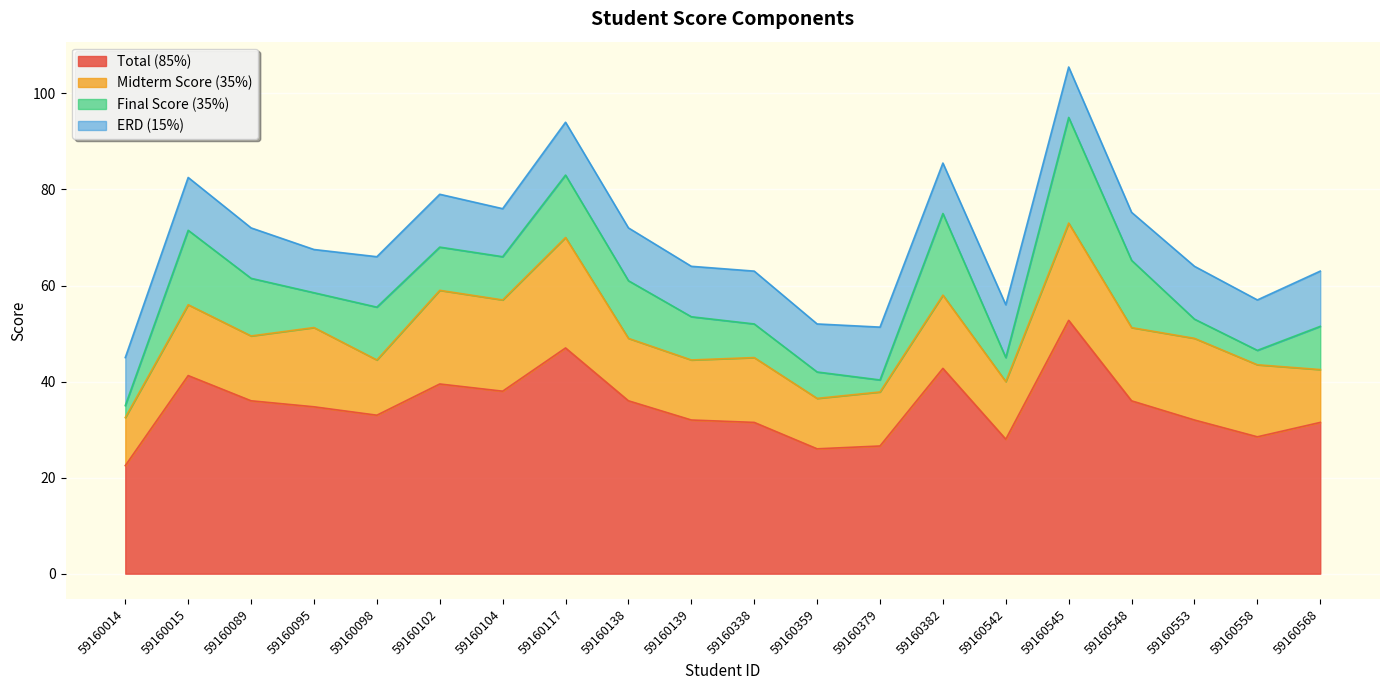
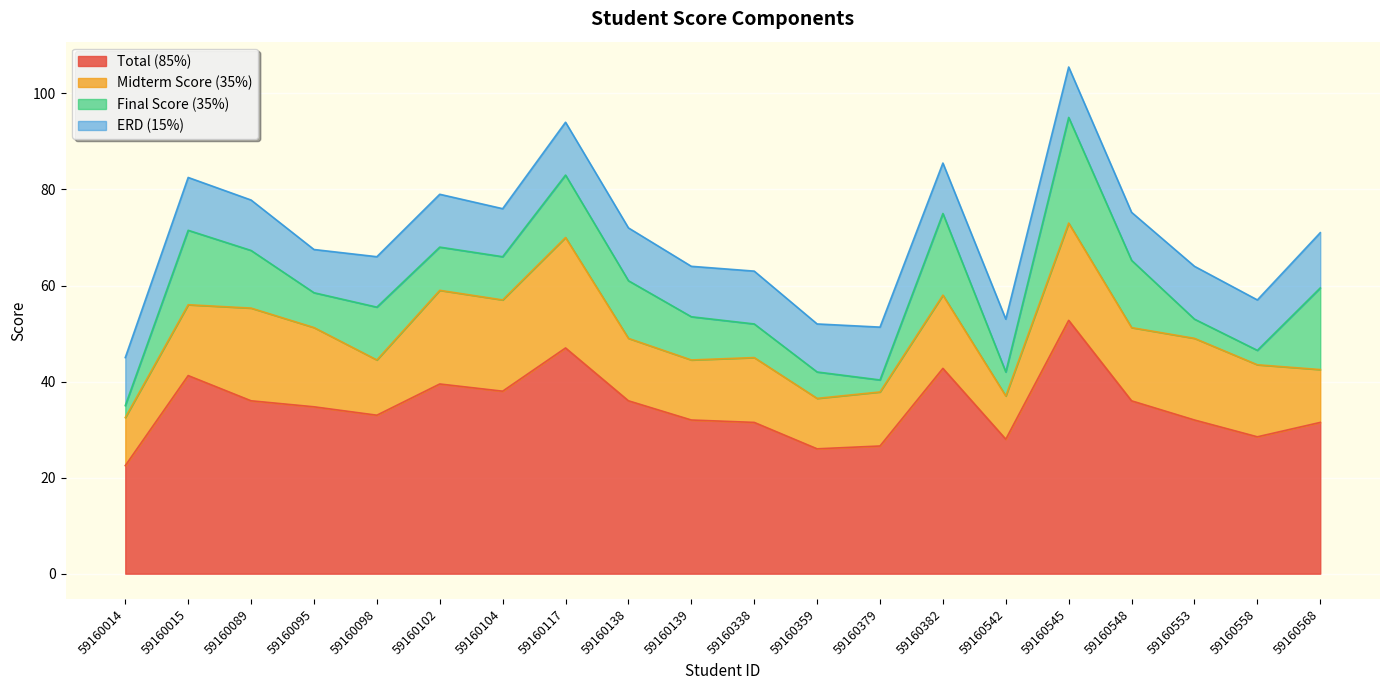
  {
    "Total (85%)": {
      "59160014": 23,
      "59160015": 41,
      "59160089": 36,
      "59160095": 35,
      "59160098": 33,
      "59160102": 40,
      "59160104": 38,
      "59160117": 47,
      "59160138": 36,
      "59160139": 32,
      "59160338": 32,
      "59160359": 26,
      "59160379": 27,
      "59160382": 43,
      "59160542": 28,
      "59160545": 53,
      "59160548": 36,
      "59160553": 32,
      "59160558": 29,
      "59160568": 32
    },
    "Midterm Score (35%)": {
      "59160014": 10,
      "59160015": 15,
-     "59160089": 14,
+     "59160089": 19,
      "59160095": 17,
      "59160098": 12,
      "59160102": 20,
      "59160104": 19,
      "59160117": 23,
      "59160138": 13,
      "59160139": 13,
      "59160338": 14,
      "59160359": 11,
      "59160379": 11,
      "59160382": 15,
-     "59160542": 12,
+     "59160542": 9,
      "59160545": 20,
      "59160548": 15,
      "59160553": 17,
      "59160558": 15,
      "59160568": 11
    },
    "Final Score (35%)": {
      "59160014": 3,
      "59160015": 16,
      "59160089": 12,
      "59160095": 7,
      "59160098": 11,
      "59160102": 9,
      "59160104": 9,
      "59160117": 13,
      "59160138": 12,
      "59160139": 9,
      "59160338": 7,
      "59160359": 6,
      "59160379": 3,
      "59160382": 17,
      "59160542": 5,
      "59160545": 22,
      "59160548": 14,
      "59160553": 4,
      "59160558": 3,
-     "59160568": 9
+     "59160568": 17
    },
    "ERD (15%)": {
      "59160014": 10,
      "59160015": 11,
      "59160089": 11,
      "59160095": 9,
      "59160098": 11,
      "59160102": 11,
      "59160104": 10,
      "59160117": 11,
      "59160138": 11,
      "59160139": 11,
      "59160338": 11,
      "59160359": 10,
      "59160379": 11,
      "59160382": 11,
      "59160542": 11,
      "59160545": 11,
      "59160548": 10,
      "59160553": 11,
      "59160558": 11,
      "59160568": 12
    }
  }
